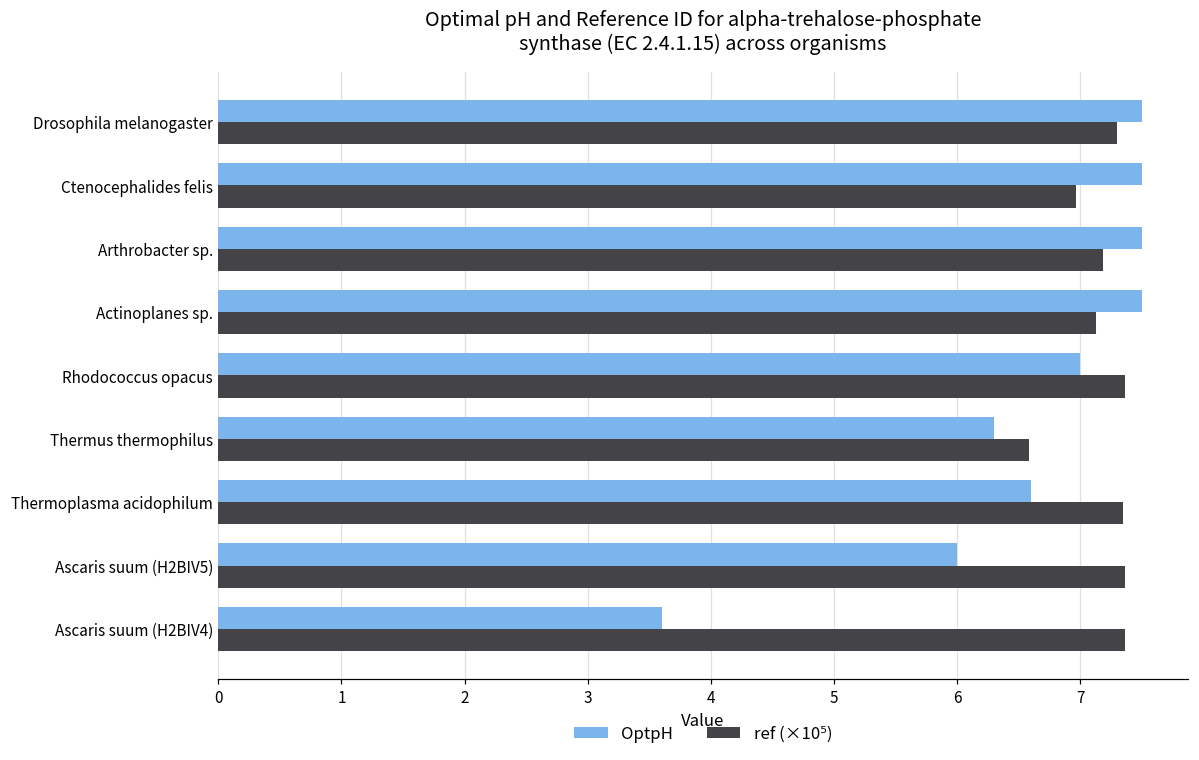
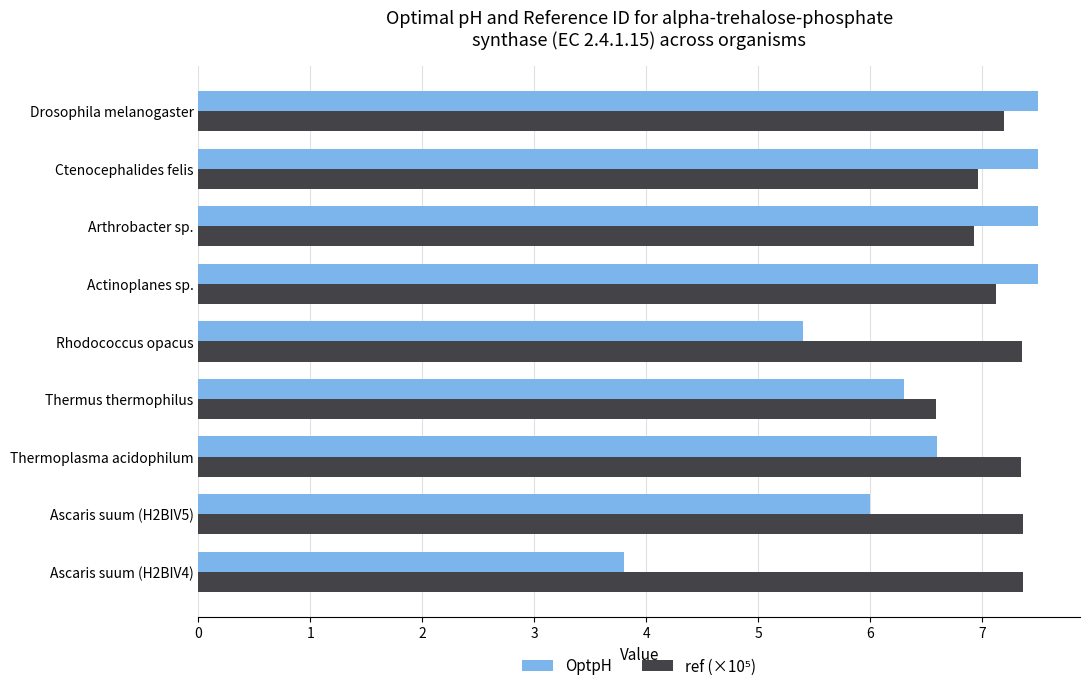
  {
    "OptpH": {
      "Drosophila melanogaster": 7.5,
      "Ctenocephalides felis": 7.5,
      "Arthrobacter sp.": 7.5,
      "Actinoplanes sp.": 7.5,
-     "Rhodococcus opacus": 7.0,
+     "Rhodococcus opacus": 5.4,
      "Thermus thermophilus": 6.3,
      "Thermoplasma acidophilum": 6.6,
      "Ascaris suum (H2BIV5)": 6.0,
-     "Ascaris suum (H2BIV4)": 3.6
+     "Ascaris suum (H2BIV4)": 3.8
    },
    "ref (×10⁵)": {
-     "Drosophila melanogaster": 7.30,
+     "Drosophila melanogaster": 7.20,
      "Ctenocephalides felis": 6.97,
-     "Arthrobacter sp.": 7.19,
+     "Arthrobacter sp.": 6.93,
      "Actinoplanes sp.": 7.13,
      "Rhodococcus opacus": 7.36,
      "Thermus thermophilus": 6.59,
      "Thermoplasma acidophilum": 7.35,
      "Ascaris suum (H2BIV5)": 7.37,
      "Ascaris suum (H2BIV4)": 7.37
    }
  }
